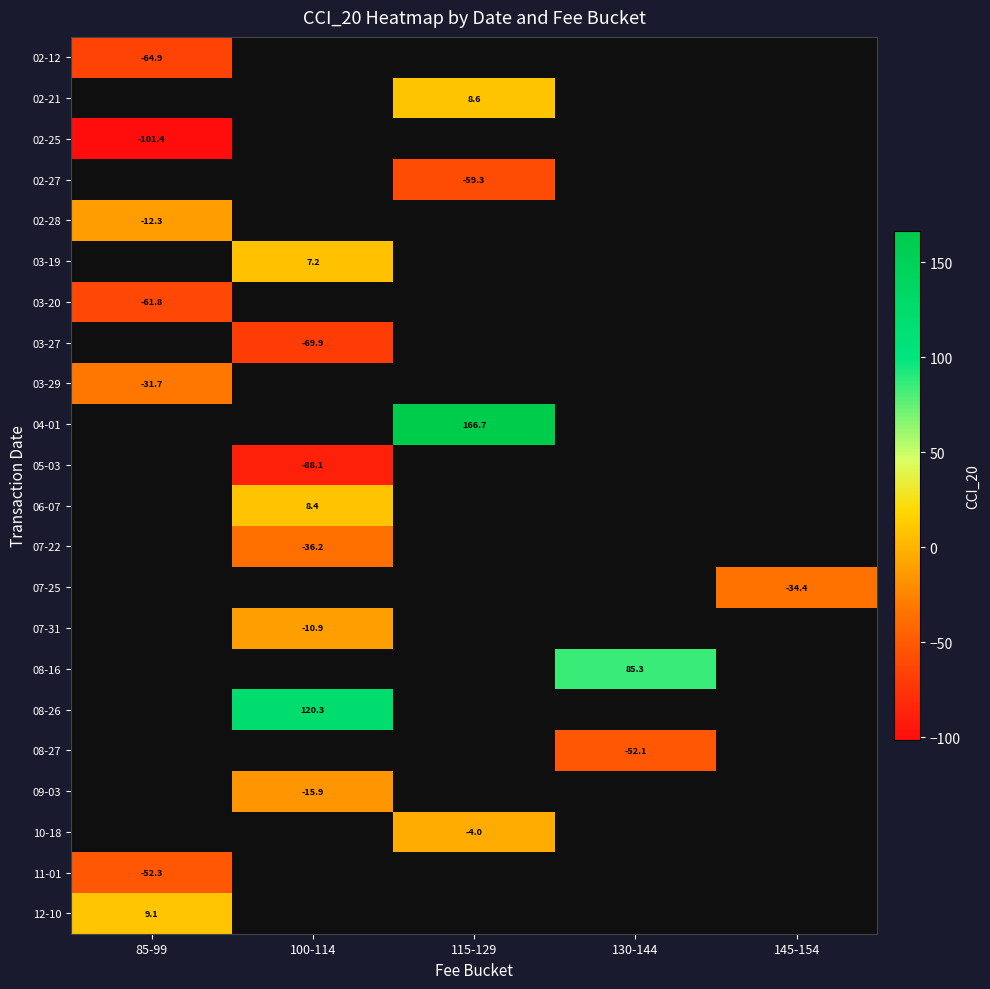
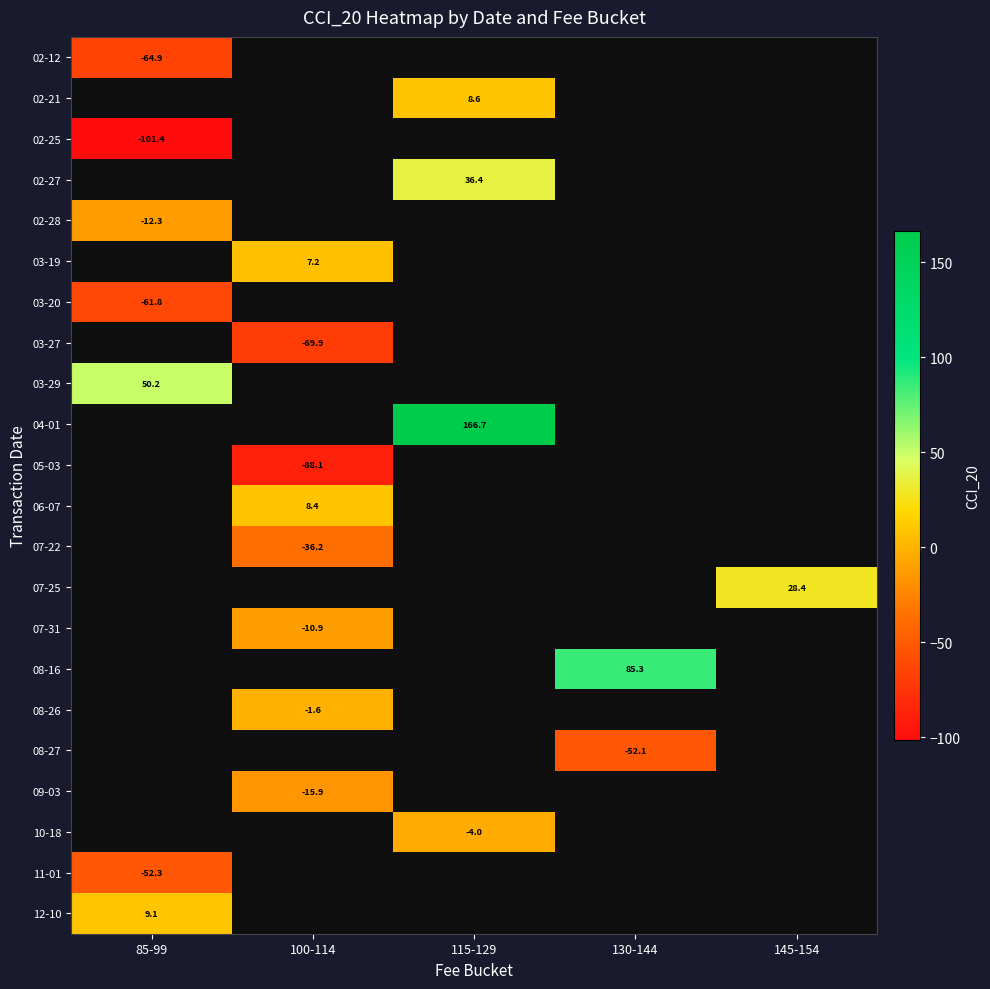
  {
    "02-12": {
      "85-99": -64.9
    },
    "02-21": {
      "115-129": 8.6
    },
    "02-25": {
      "85-99": -101.4
    },
    "02-27": {
-     "115-129": -59.3
+     "115-129": 36.4
    },
    "02-28": {
      "85-99": -12.3
    },
    "03-19": {
      "100-114": 7.2
    },
    "03-20": {
      "85-99": -61.8
    },
    "03-27": {
      "100-114": -69.9
    },
    "03-29": {
-     "85-99": -31.7
+     "85-99": 50.2
    },
    "04-01": {
      "115-129": 166.7
    },
    "05-03": {
      "100-114": -88.1
    },
    "06-07": {
      "100-114": 8.4
    },
    "07-22": {
      "100-114": -36.2
    },
    "07-25": {
-     "145-154": -34.4
+     "145-154": 28.4
    },
    "07-31": {
      "100-114": -10.9
    },
    "08-16": {
      "130-144": 85.3
    },
    "08-26": {
-     "100-114": 120.3
+     "100-114": -1.6
    },
    "08-27": {
      "130-144": -52.1
    },
    "09-03": {
      "100-114": -15.9
    },
    "10-18": {
      "115-129": -4.0
    },
    "11-01": {
      "85-99": -52.3
    },
    "12-10": {
      "85-99": 9.1
    }
  }
